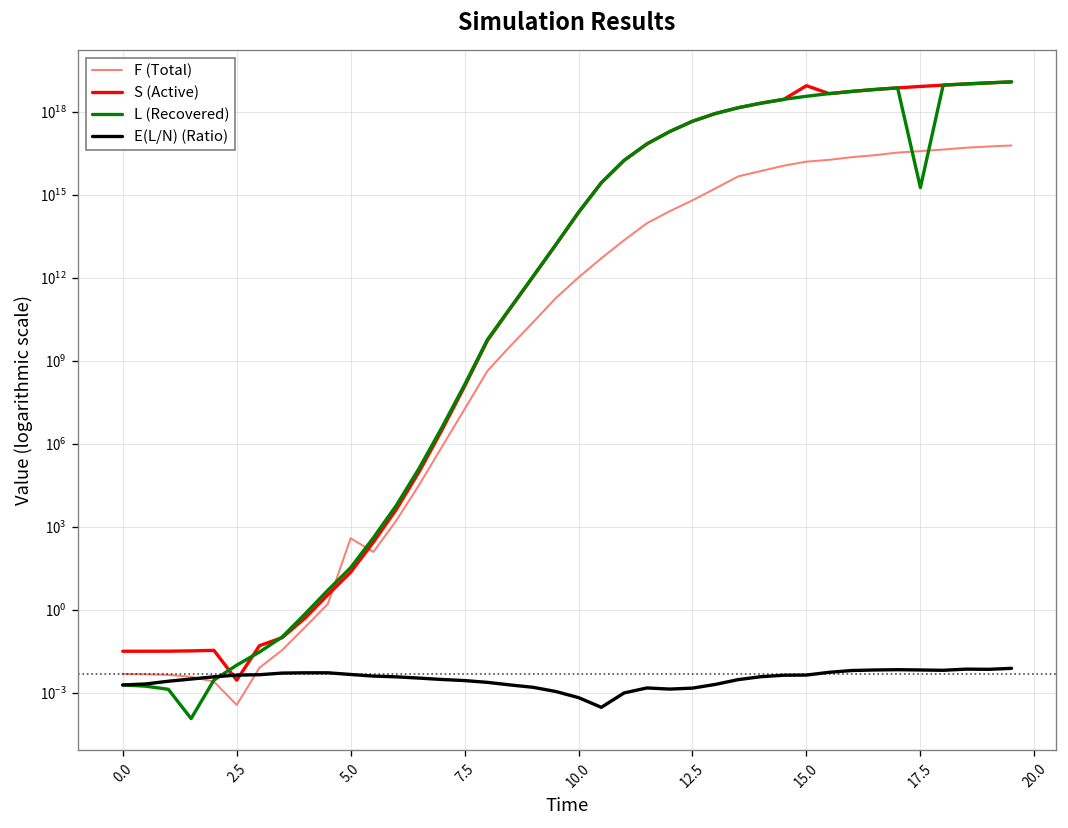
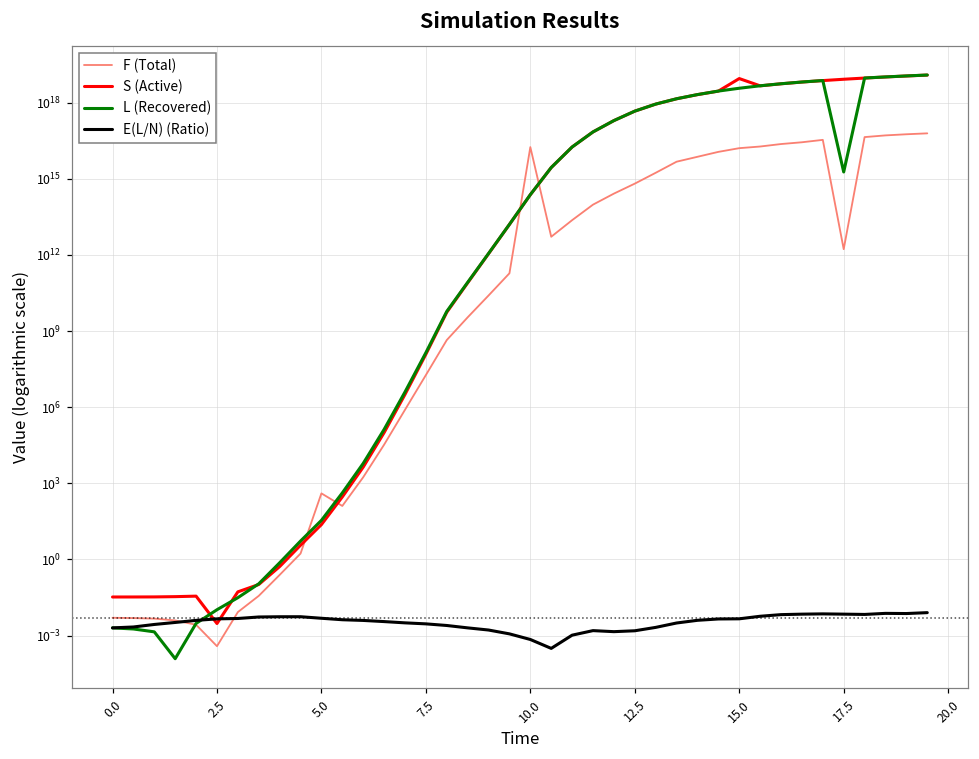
  {
    "F (Total)": {
      "0.0": 0.005,
      "2.5": 0.0004,
      "5.0": 400,
      "7.5": 20000000,
-     "10.0": 1000000000000,
+     "10.0": 20000000000000000,
      "12.5": 600000000000000,
      "15.0": 20000000000000000,
-     "17.5": 40000000000000000
+     "17.5": 2000000000000
    },
    "S (Active)": {
      "0.0": 0.03,
      "2.5": 0.003,
      "5.0": 20,
      "15.0": 9000000000000000000,
      "17.5": 8000000000000000000
    },
    "L (Recovered)": {
      "2.5": 0.01,
      "5.0": 30,
      "15.0": 4000000000000000000,
      "17.5": 2000000000000000
    },
    "E(L/N) (Ratio)": {
      "2.5": 0.005,
      "5.0": 0.005,
      "7.5": 0.003,
      "10.0": 0.0007,
      "12.5": 0.002,
      "15.0": 0.005,
      "17.5": 0.007
    }
  }
